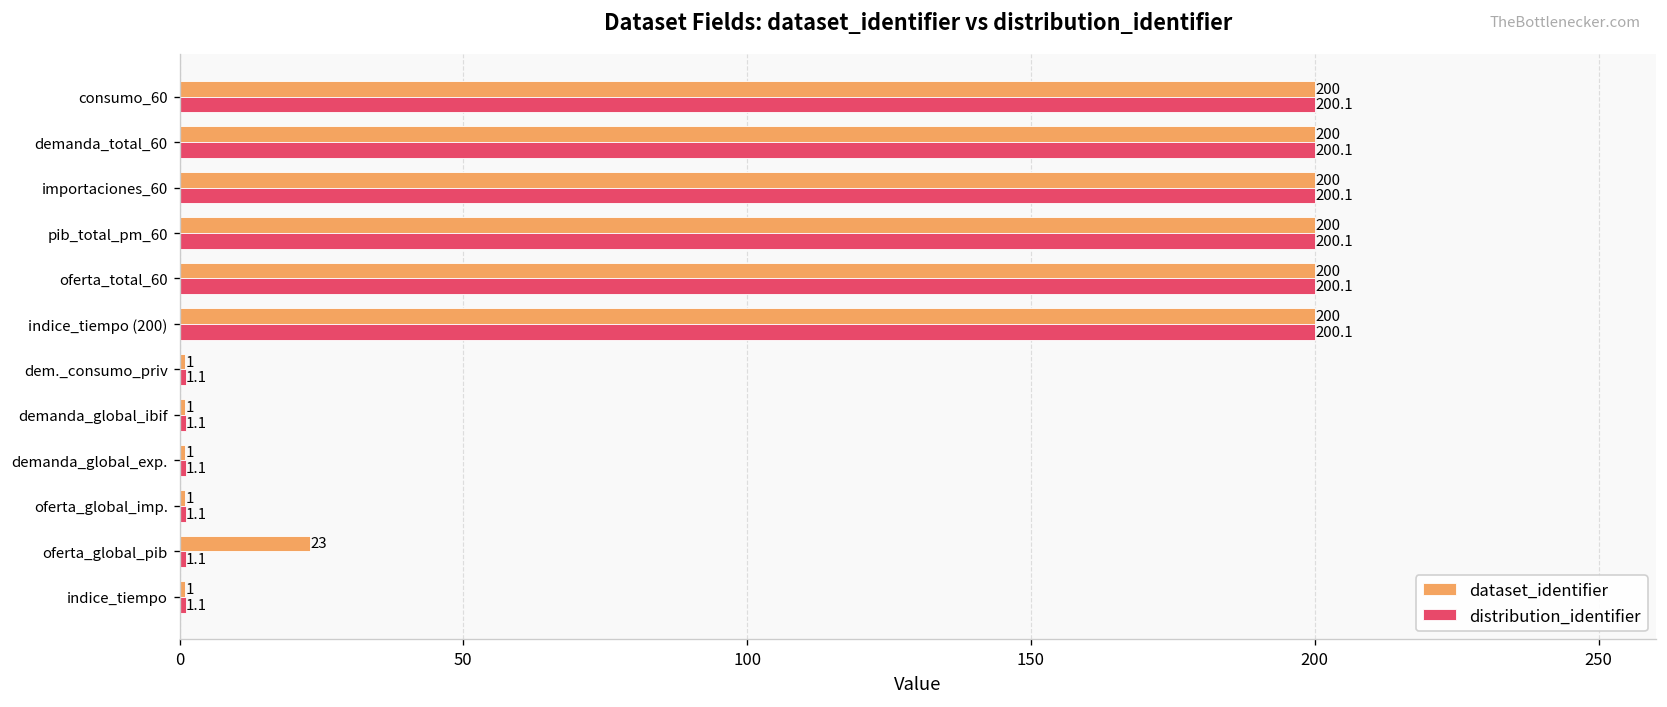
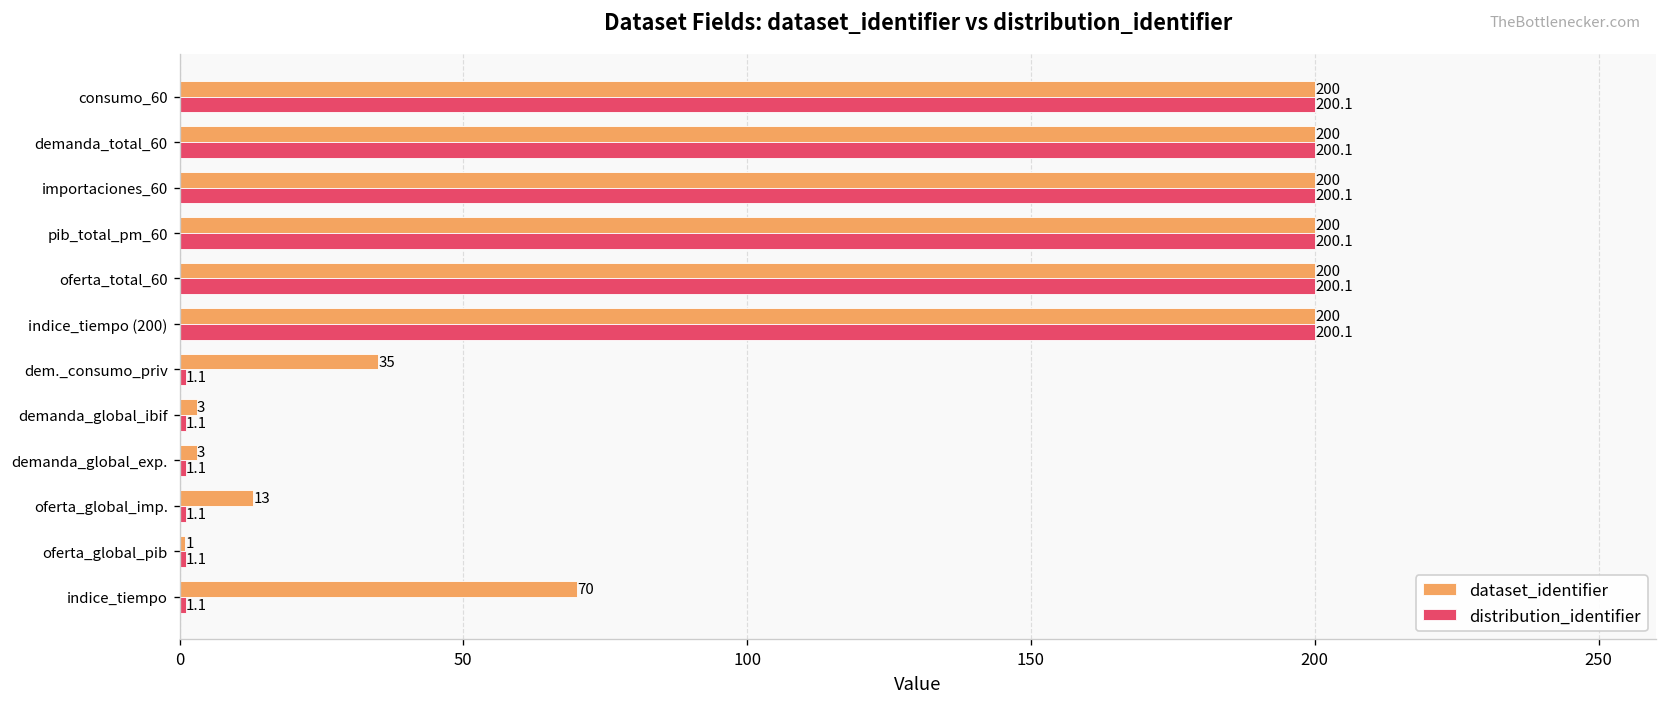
  {
    "dataset_identifier": {
      "consumo_60": 200,
      "demanda_total_60": 200,
      "importaciones_60": 200,
      "pib_total_pm_60": 200,
      "oferta_total_60": 200,
      "indice_tiempo (200)": 200,
-     "dem._consumo_priv": 1,
-     "demanda_global_ibif": 1,
-     "demanda_global_exp.": 1,
-     "oferta_global_imp.": 1,
-     "oferta_global_pib": 23,
-     "indice_tiempo": 1
+     "dem._consumo_priv": 35,
+     "demanda_global_ibif": 3,
+     "demanda_global_exp.": 3,
+     "oferta_global_imp.": 13,
+     "oferta_global_pib": 1,
+     "indice_tiempo": 70
    },
    "distribution_identifier": {
      "consumo_60": 200.1,
      "demanda_total_60": 200.1,
      "importaciones_60": 200.1,
      "pib_total_pm_60": 200.1,
      "oferta_total_60": 200.1,
      "indice_tiempo (200)": 200.1,
      "dem._consumo_priv": 1.1,
      "demanda_global_ibif": 1.1,
      "demanda_global_exp.": 1.1,
      "oferta_global_imp.": 1.1,
      "oferta_global_pib": 1.1,
      "indice_tiempo": 1.1
    }
  }
